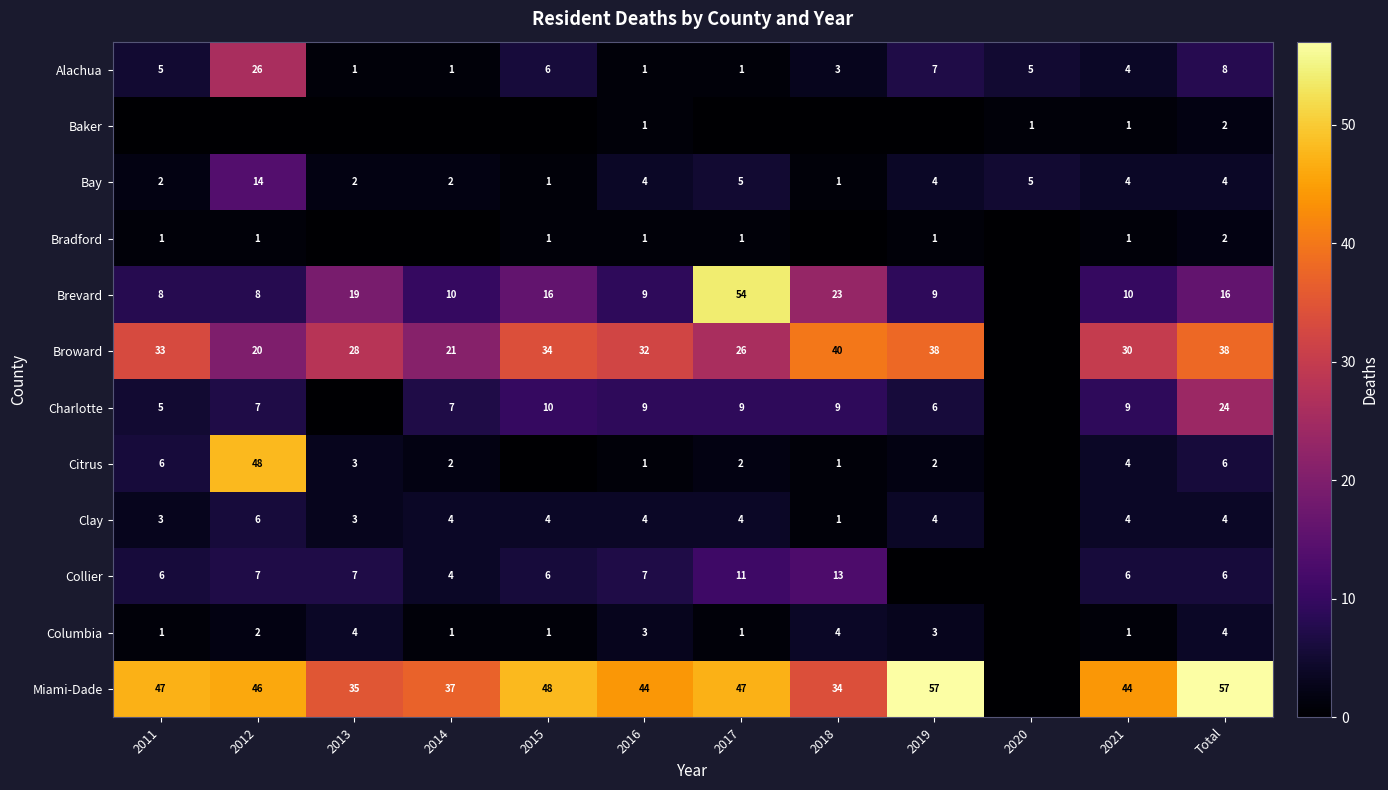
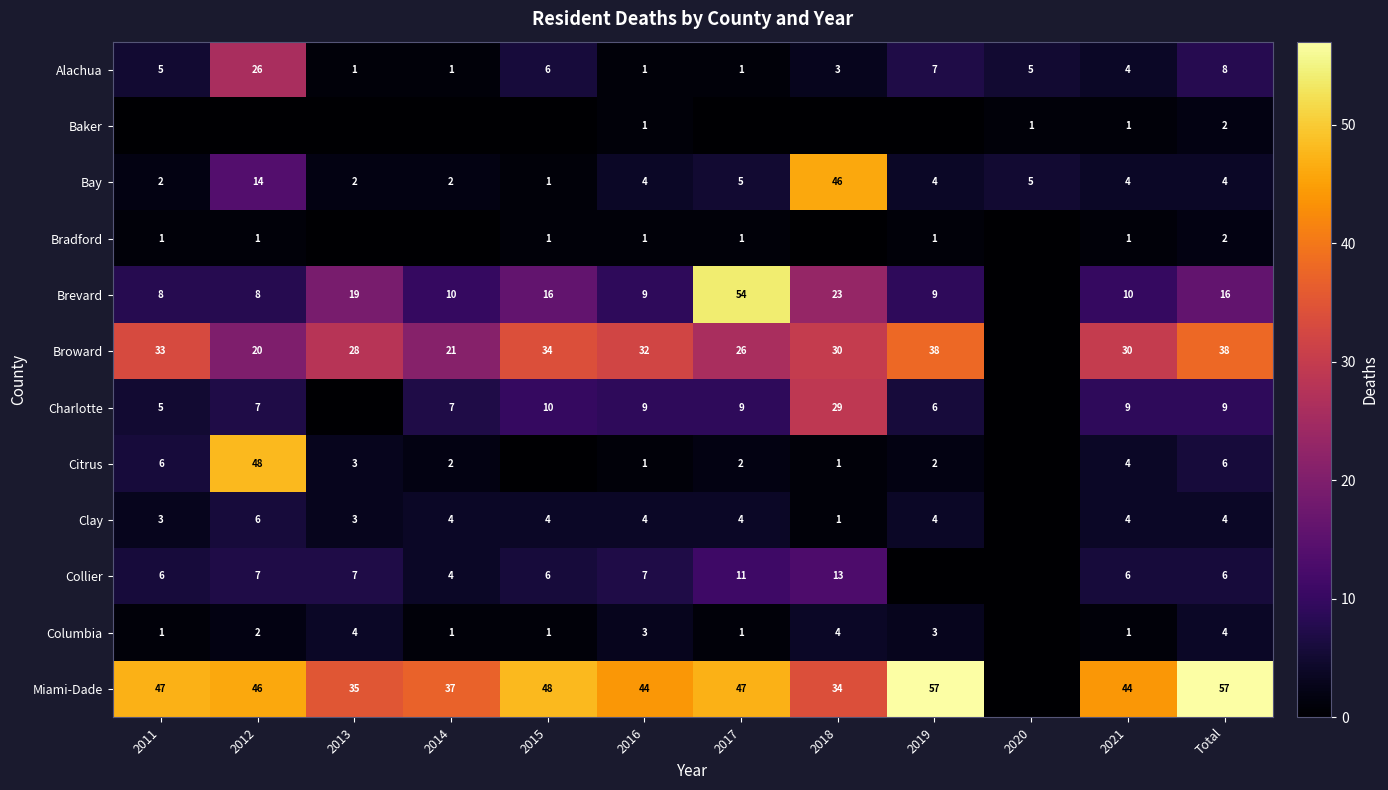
  {
    "Alachua": {
      "2011": 5,
      "2012": 26,
      "2013": 1,
      "2014": 1,
      "2015": 6,
      "2016": 1,
      "2017": 1,
      "2018": 3,
      "2019": 7,
      "2020": 5,
      "2021": 4,
      "Total": 8
    },
    "Baker": {
      "2016": 1,
      "2020": 1,
      "2021": 1,
      "Total": 2
    },
    "Bay": {
      "2011": 2,
      "2012": 14,
      "2013": 2,
      "2014": 2,
      "2015": 1,
      "2016": 4,
      "2017": 5,
-     "2018": 1,
+     "2018": 46,
      "2019": 4,
      "2020": 5,
      "2021": 4,
      "Total": 4
    },
    "Bradford": {
      "2011": 1,
      "2012": 1,
      "2015": 1,
      "2016": 1,
      "2017": 1,
      "2019": 1,
      "2021": 1,
      "Total": 2
    },
    "Brevard": {
      "2011": 8,
      "2012": 8,
      "2013": 19,
      "2014": 10,
      "2015": 16,
      "2016": 9,
      "2017": 54,
      "2018": 23,
      "2019": 9,
      "2021": 10,
      "Total": 16
    },
    "Broward": {
      "2011": 33,
      "2012": 20,
      "2013": 28,
      "2014": 21,
      "2015": 34,
      "2016": 32,
      "2017": 26,
-     "2018": 40,
+     "2018": 30,
      "2019": 38,
      "2021": 30,
      "Total": 38
    },
    "Charlotte": {
      "2011": 5,
      "2012": 7,
      "2014": 7,
      "2015": 10,
      "2016": 9,
      "2017": 9,
-     "2018": 9,
+     "2018": 29,
      "2019": 6,
      "2021": 9,
-     "Total": 24
+     "Total": 9
    },
    "Citrus": {
      "2011": 6,
      "2012": 48,
      "2013": 3,
      "2014": 2,
      "2016": 1,
      "2017": 2,
      "2018": 1,
      "2019": 2,
      "2021": 4,
      "Total": 6
    },
    "Clay": {
      "2011": 3,
      "2012": 6,
      "2013": 3,
      "2014": 4,
      "2015": 4,
      "2016": 4,
      "2017": 4,
      "2018": 1,
      "2019": 4,
      "2021": 4,
      "Total": 4
    },
    "Collier": {
      "2011": 6,
      "2012": 7,
      "2013": 7,
      "2014": 4,
      "2015": 6,
      "2016": 7,
      "2017": 11,
      "2018": 13,
      "2021": 6,
      "Total": 6
    },
    "Columbia": {
      "2011": 1,
      "2012": 2,
      "2013": 4,
      "2014": 1,
      "2015": 1,
      "2016": 3,
      "2017": 1,
      "2018": 4,
      "2019": 3,
      "2021": 1,
      "Total": 4
    },
    "Miami-Dade": {
      "2011": 47,
      "2012": 46,
      "2013": 35,
      "2014": 37,
      "2015": 48,
      "2016": 44,
      "2017": 47,
      "2018": 34,
      "2019": 57,
      "2021": 44,
      "Total": 57
    }
  }
